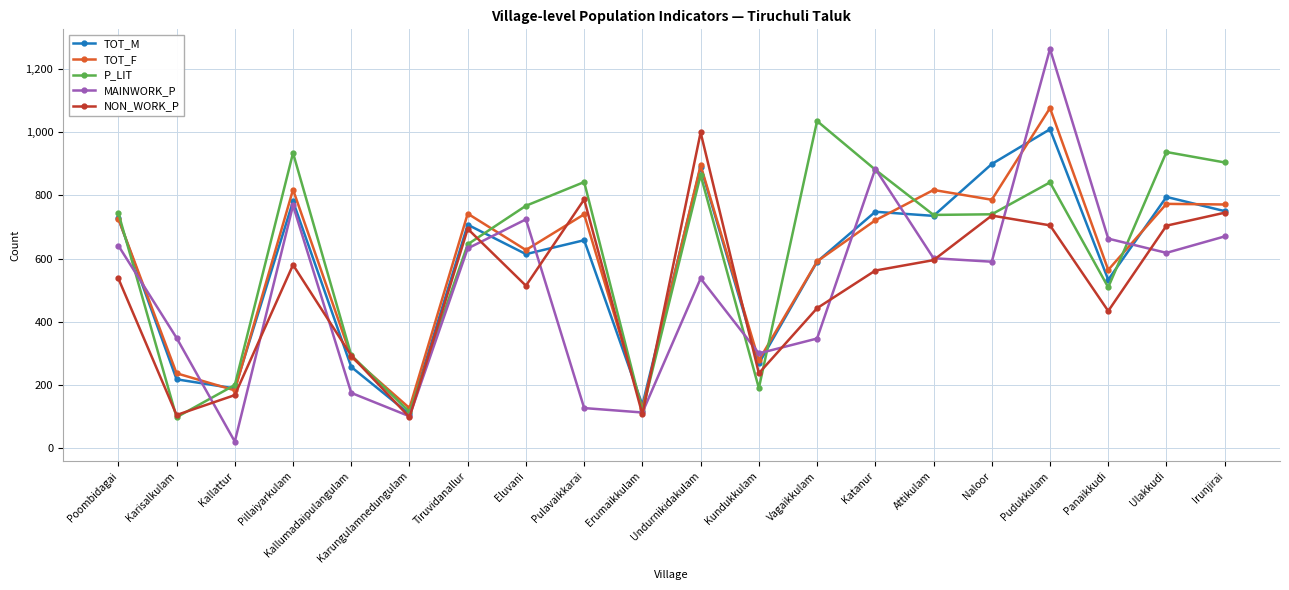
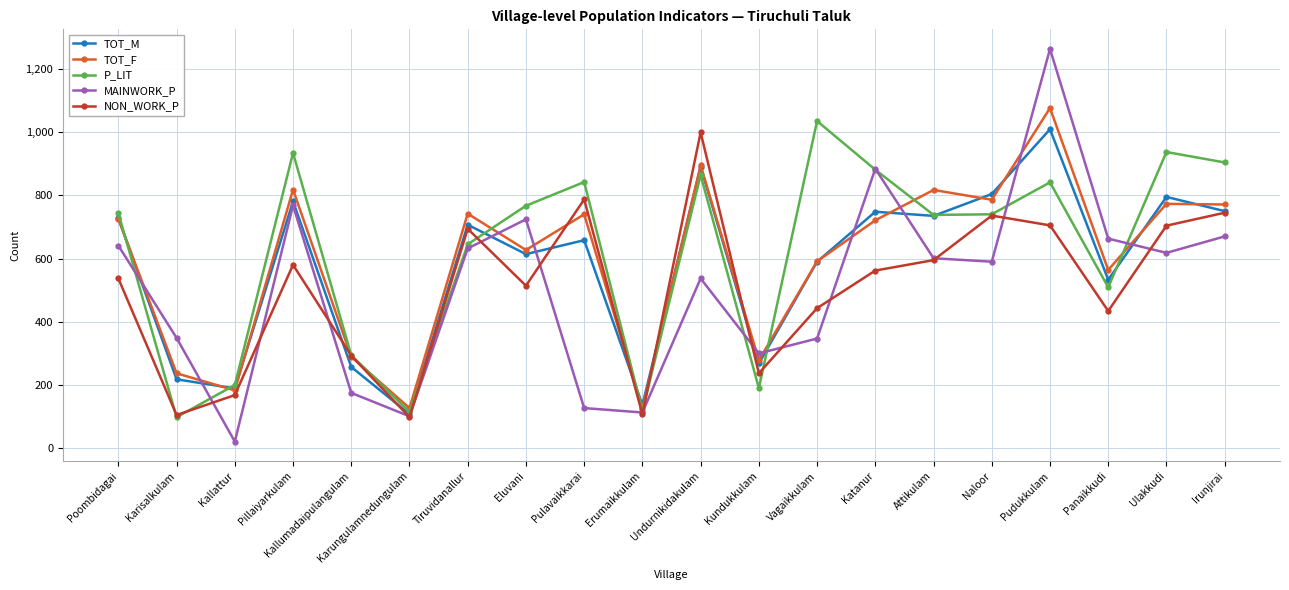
  {
    "TOT_M": {
      "Karisalkulam": "220",
      "Pillaiyarkulam": "780",
      "Kallumadaipulangulam": "260",
      "Tiruvidanallur": "710",
      "Eluvani": "610",
      "Pulavaikkarai": "660",
      "Erumaikkulam": "140",
      "Kundukkulam": "270",
      "Katanur": "750",
-     "Naloor": "900",
+     "Naloor": "800",
      "Pudukkulam": "1,010",
      "Panaikkudi": "530",
      "Ulakkudi": "800"
    },
    "P_LIT": {
      "Poombidagai": "740",
      "Kallattur": "200",
      "Pillaiyarkulam": "930",
      "Tiruvidanallur": "650",
      "Eluvani": "770",
      "Pulavaikkarai": "840",
      "Undurnikidakulam": "860",
      "Kundukkulam": "190",
      "Vagaikkulam": "1,040",
      "Pudukkulam": "840",
      "Panaikkudi": "510",
      "Ulakkudi": "940",
      "Irunjirai": "900"
    },
    "MAINWORK_P": {
      "Poombidagai": "640",
      "Karisalkulam": "350",
      "Kallattur": "20",
      "Pillaiyarkulam": "770",
      "Kallumadaipulangulam": "180",
      "Tiruvidanallur": "630",
      "Eluvani": "720",
      "Pulavaikkarai": "130",
      "Undurnikidakulam": "540",
      "Kundukkulam": "300",
      "Vagaikkulam": "350",
      "Naloor": "590",
      "Pudukkulam": "1,260",
      "Panaikkudi": "660",
      "Ulakkudi": "620",
      "Irunjirai": "670"
    }
  }
